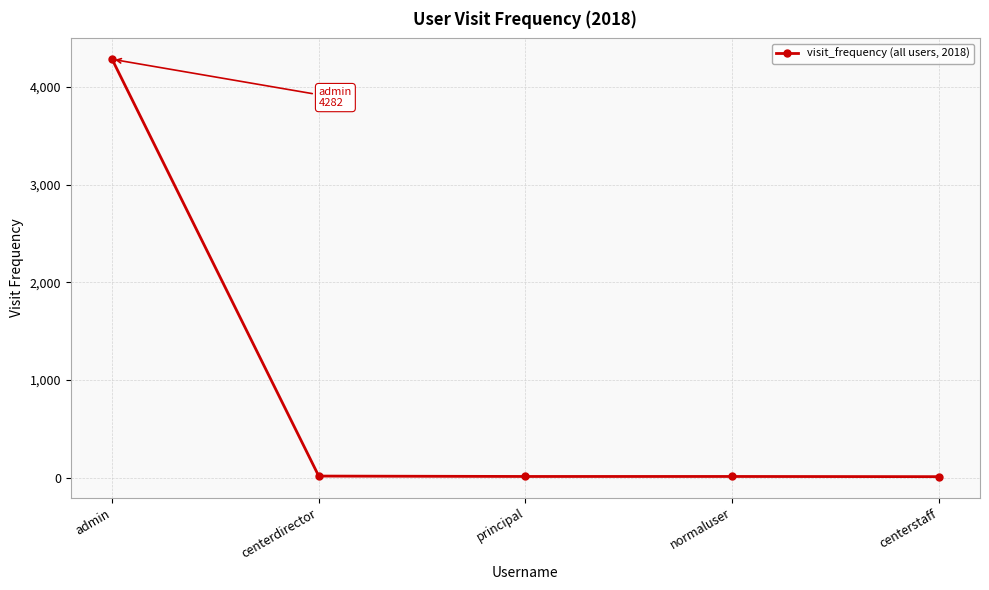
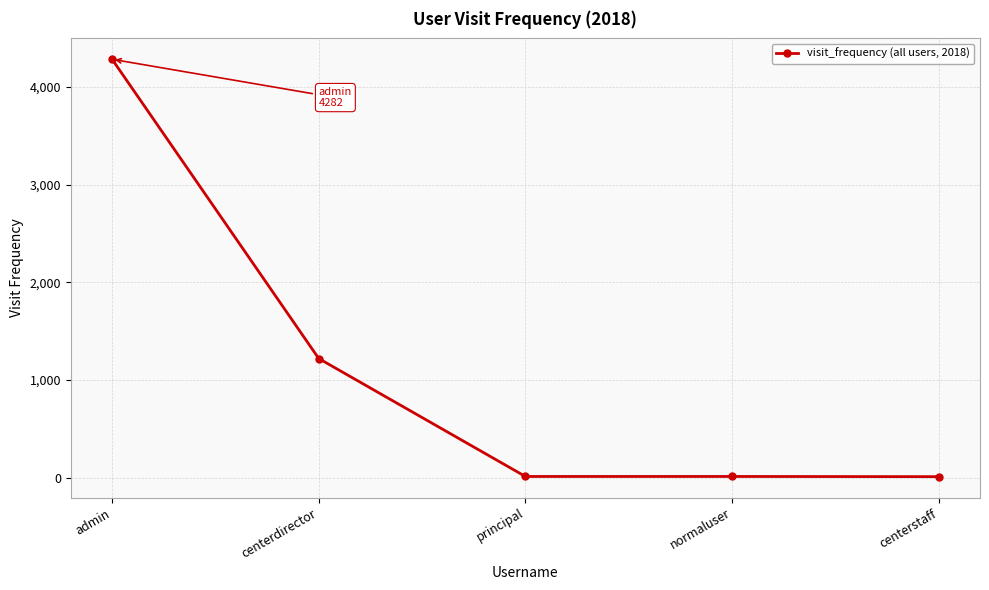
  {
-   "centerdirector": "0",
+   "centerdirector": "1,200",
    "principal": "0",
    "normaluser": "0",
    "centerstaff": "0"
  }
